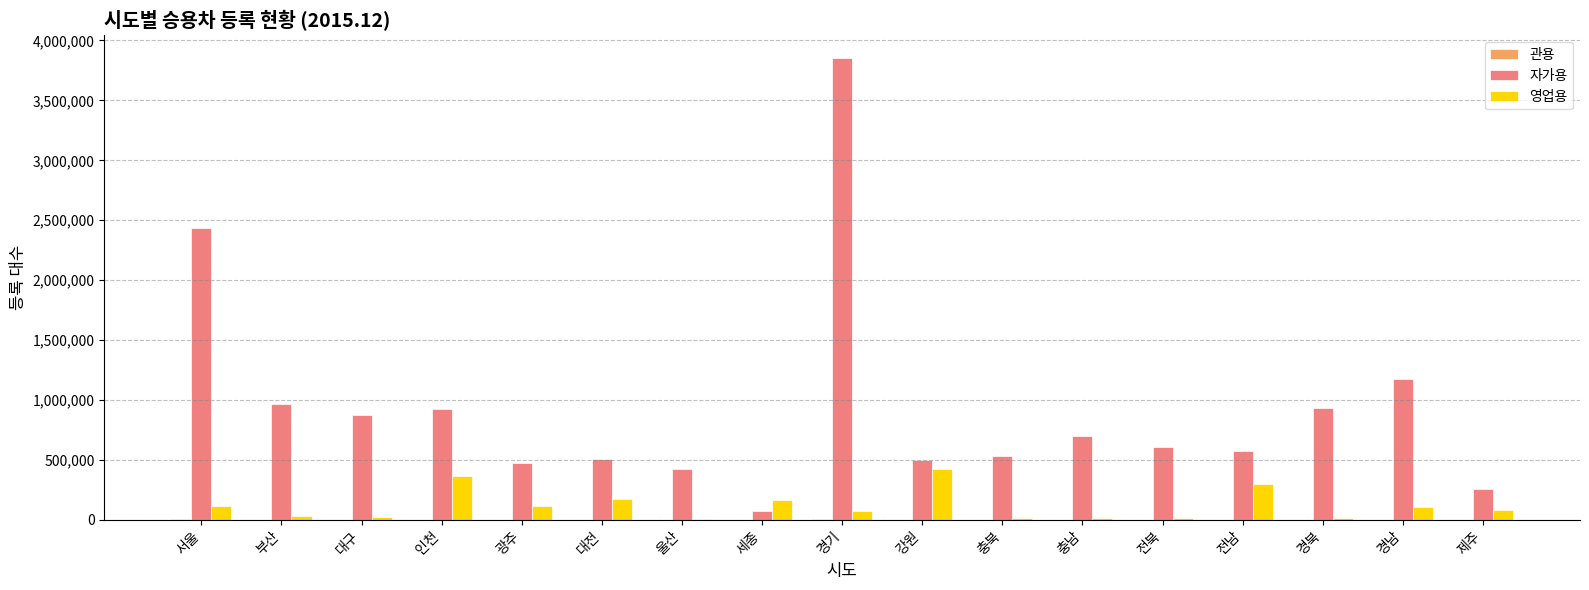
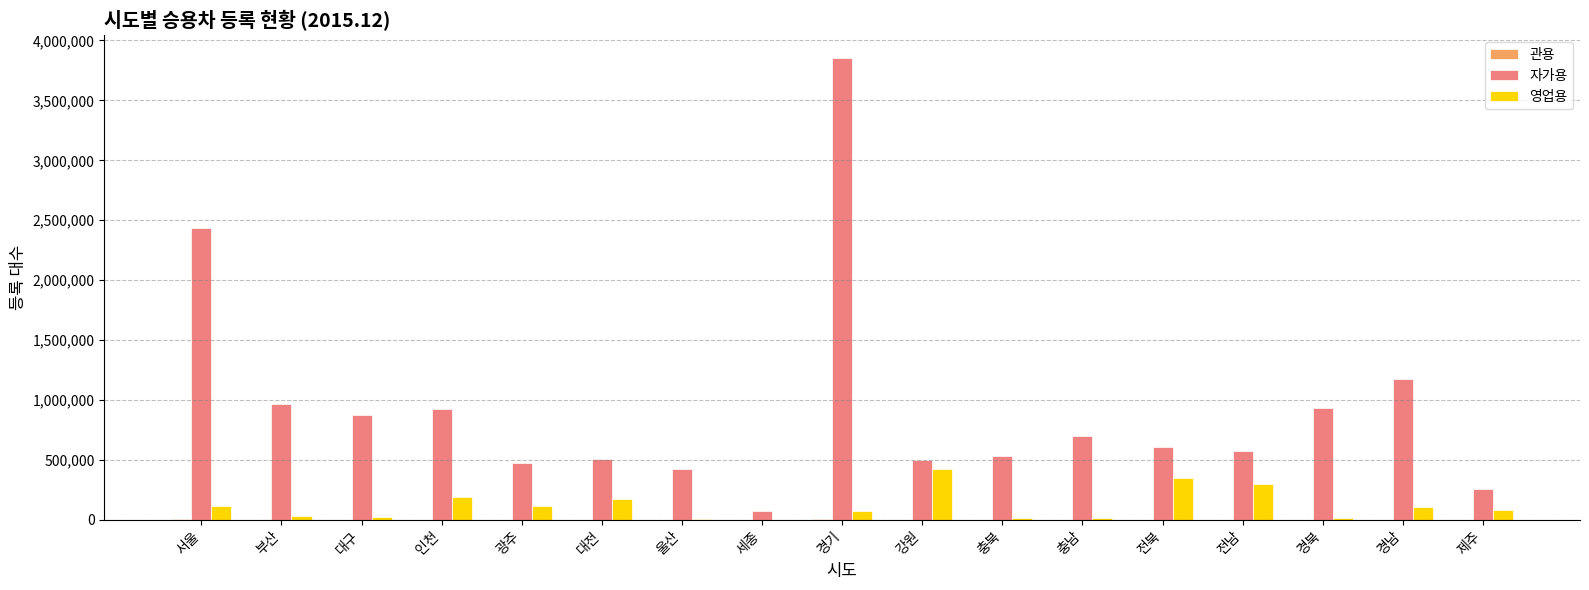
  {
    "영업용": {
      "서울": "120,000",
      "부산": "30,000",
      "대구": "20,000",
-     "인천": "370,000",
+     "인천": "190,000",
      "광주": "120,000",
      "대전": "180,000",
-     "세종": "160,000",
+     "세종": "0",
      "경기": "70,000",
      "강원": "420,000",
-     "전북": "20,000",
+     "전북": "350,000",
      "전남": "300,000",
      "경남": "110,000",
      "제주": "80,000"
    }
  }
